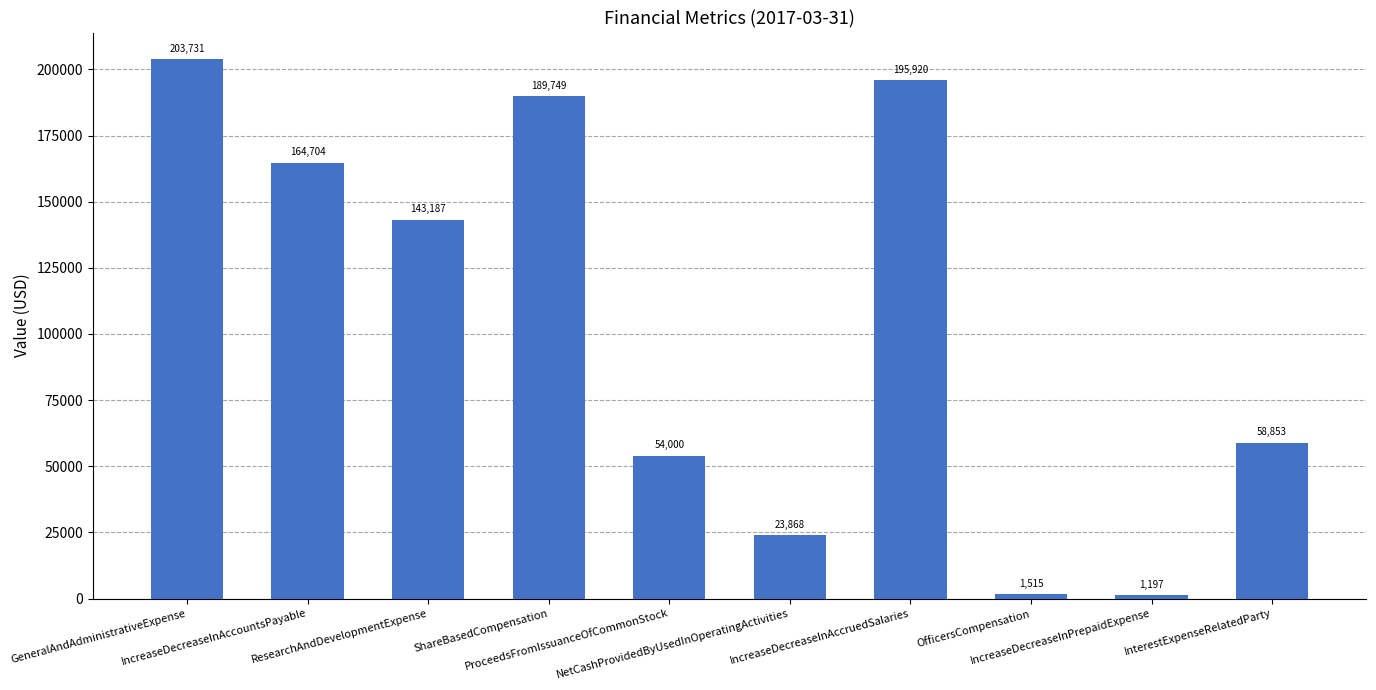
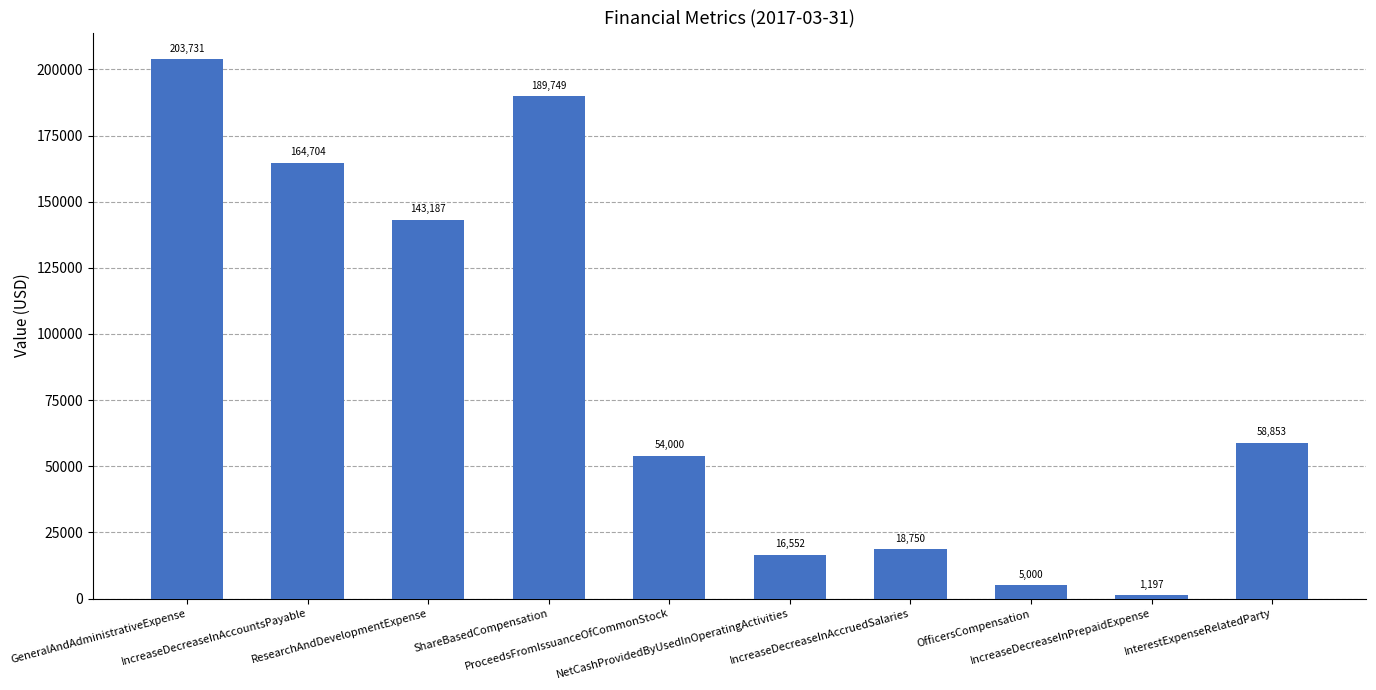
  {
    "GeneralAndAdministrativeExpense": "203,731",
    "IncreaseDecreaseInAccountsPayable": "164,704",
    "ResearchAndDevelopmentExpense": "143,187",
    "ShareBasedCompensation": "189,749",
    "ProceedsFromIssuanceOfCommonStock": "54,000",
-   "NetCashProvidedByUsedInOperatingActivities": "23,868",
-   "IncreaseDecreaseInAccruedSalaries": "195,920",
-   "OfficersCompensation": "1,515",
+   "NetCashProvidedByUsedInOperatingActivities": "16,552",
+   "IncreaseDecreaseInAccruedSalaries": "18,750",
+   "OfficersCompensation": "5,000",
    "IncreaseDecreaseInPrepaidExpense": "1,197",
    "InterestExpenseRelatedParty": "58,853"
  }
